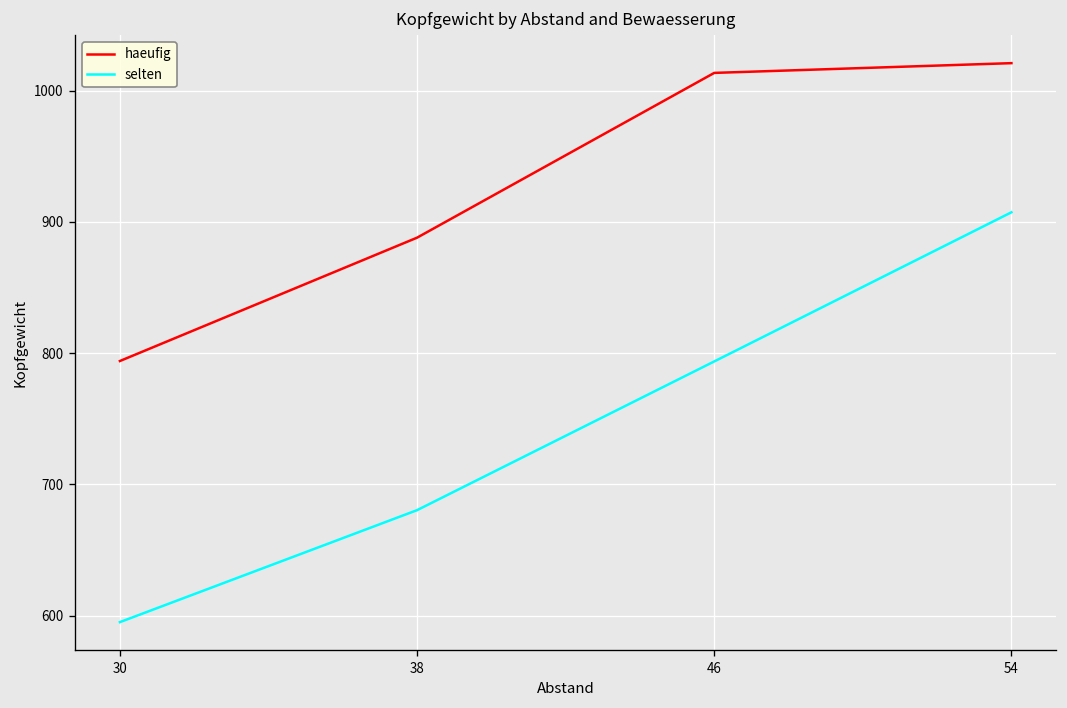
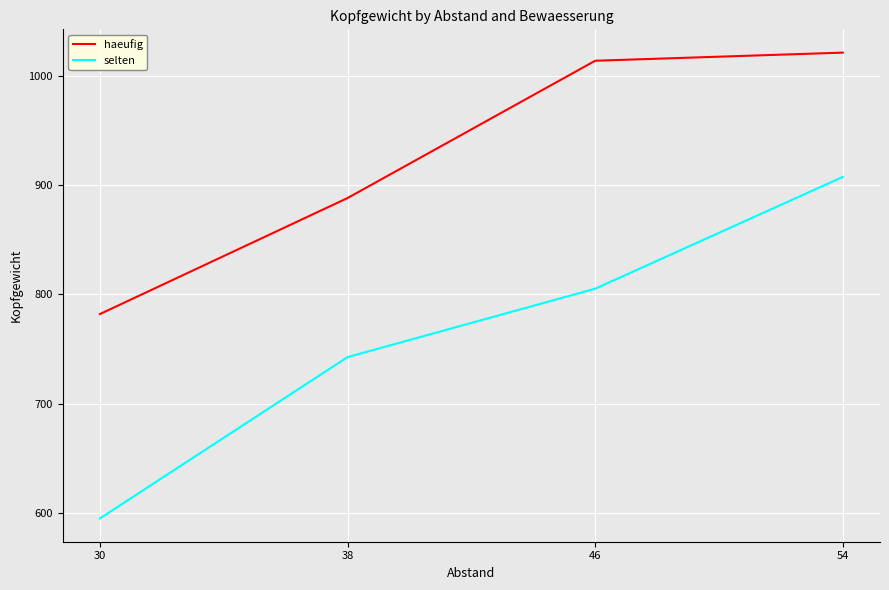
  {
    "haeufig": {
-     "30": 794,
+     "30": 782,
      "38": 888,
      "46": 1014,
      "54": 1021
    },
    "selten": {
      "30": 595,
-     "38": 680,
-     "46": 794,
+     "38": 743,
+     "46": 805,
      "54": 907
    }
  }
